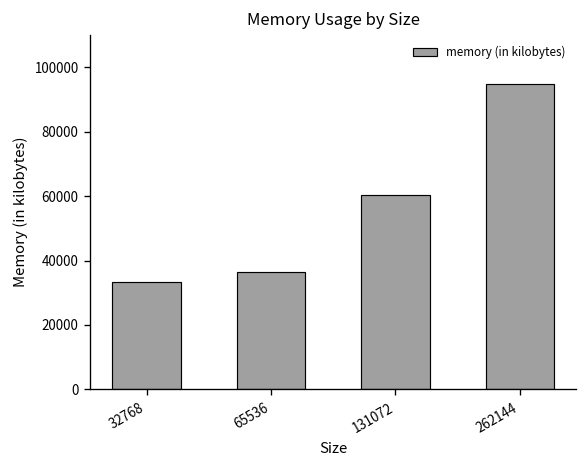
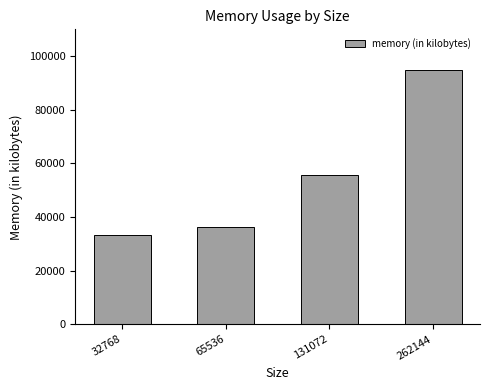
  {
    "32768": 33000,
    "65536": 36000,
-   "131072": 60000,
+   "131072": 56000,
    "262144": 95000
  }
